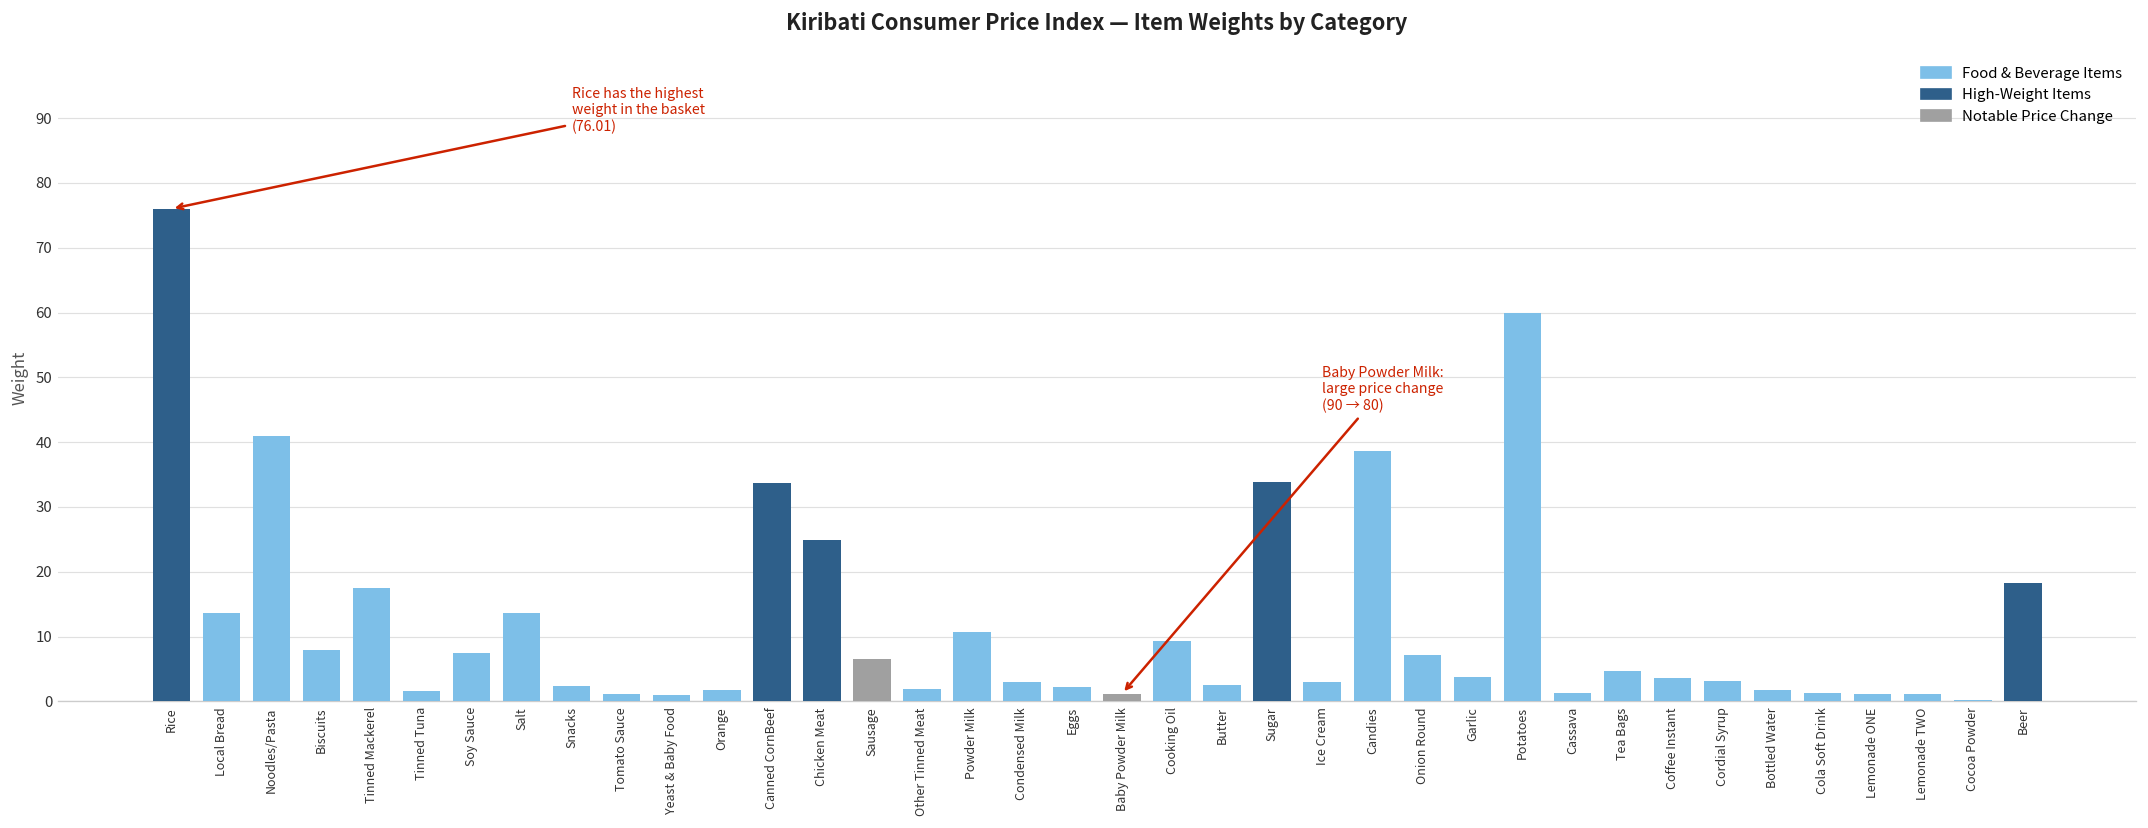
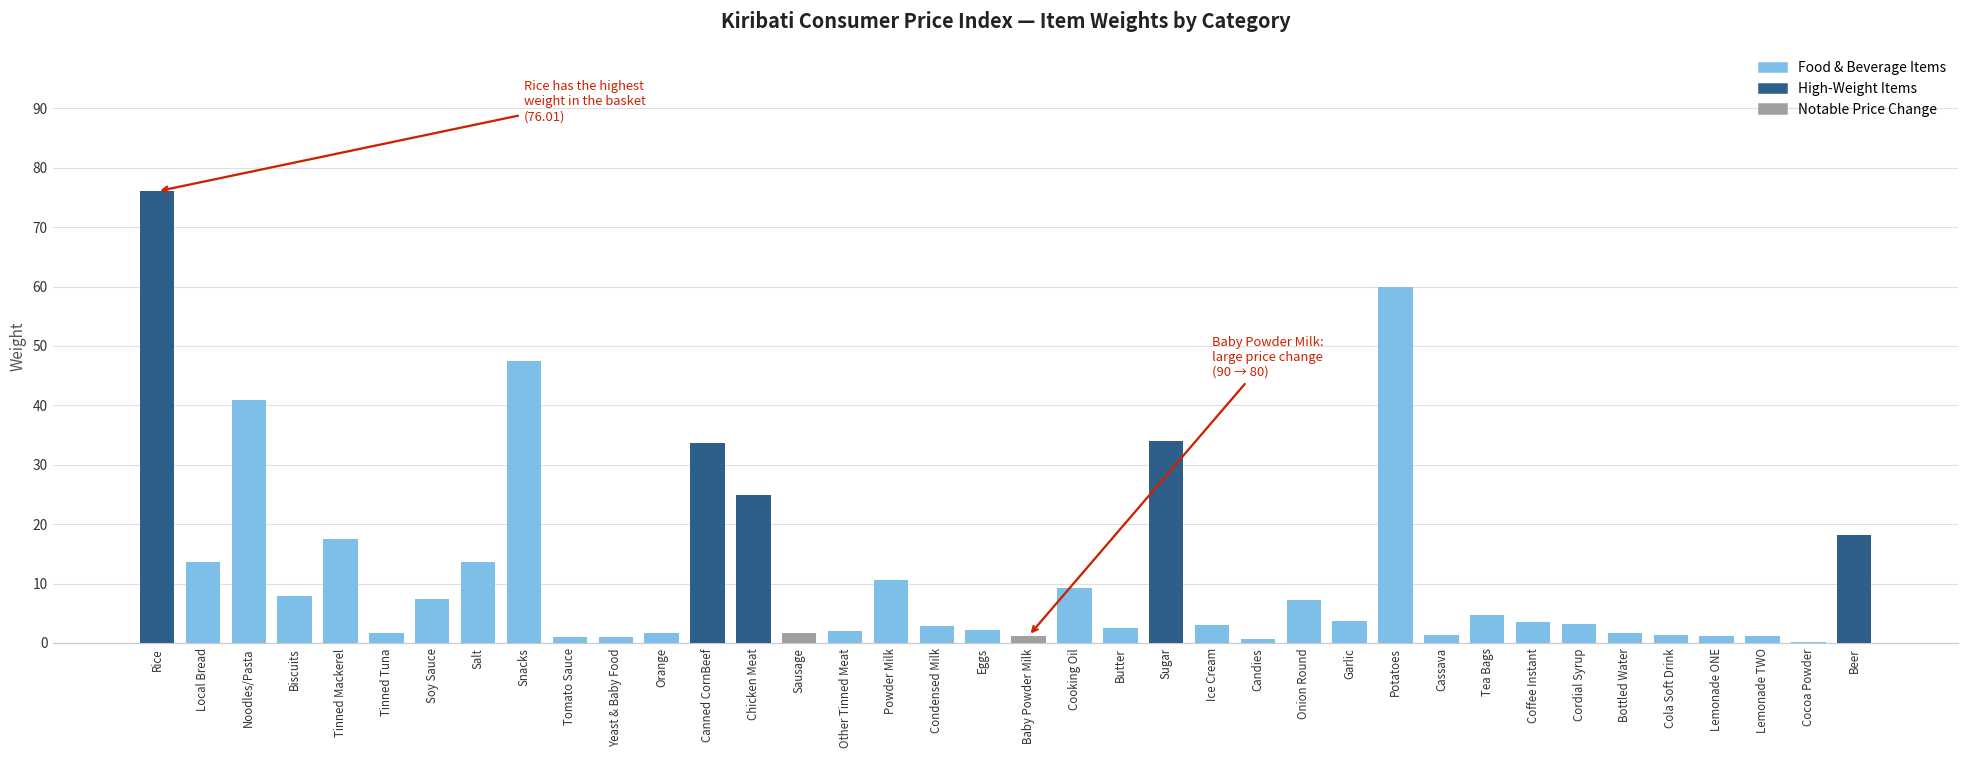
  {
    "Local Bread": 14,
    "Noodles/Pasta": 41,
    "Biscuits": 8,
    "Tinned Mackerel": 17,
    "Tinned Tuna": 2,
    "Soy Sauce": 7,
    "Salt": 14,
-   "Snacks": 2,
+   "Snacks": 47,
    "Tomato Sauce": 1,
    "Yeast & Baby Food": 1,
    "Orange": 2,
    "Canned CornBeef": 34,
    "Chicken Meat": 25,
-   "Sausage": 6,
+   "Sausage": 2,
    "Other Tinned Meat": 2,
    "Powder Milk": 11,
    "Condensed Milk": 3,
    "Eggs": 2,
    "Baby Powder Milk": 1,
    "Cooking Oil": 9,
    "Butter": 3,
    "Ice Cream": 3,
-   "Candies": 39,
+   "Candies": 1,
    "Onion Round": 7,
    "Garlic": 4,
    "Potatoes": 60,
    "Cassava": 1,
    "Tea Bags": 5,
    "Coffee Instant": 4,
    "Cordial Syrup": 3,
    "Bottled Water": 2,
    "Cola Soft Drink": 1,
    "Lemonade ONE": 1,
    "Lemonade TWO": 1,
    "Beer": 18
  }
